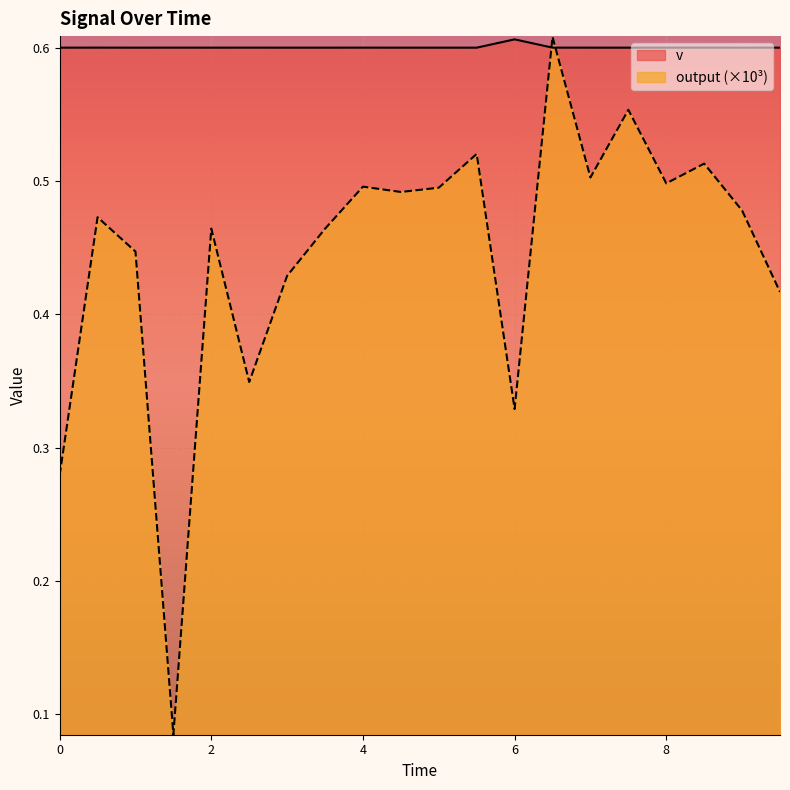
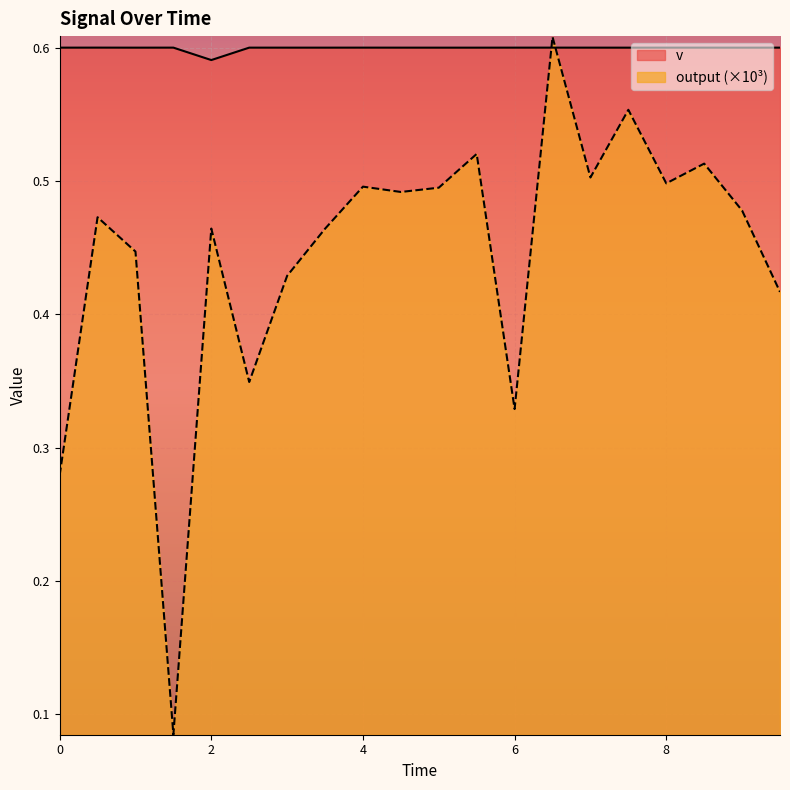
  {
    "v": {
      "0": 0.600,
-     "2": 0.600,
+     "2": 0.591,
      "4": 0.600,
-     "6": 0.606
+     "6": 0.600
    },
    "output (×10³)": {
      "0": 0.279,
      "2": 0.464,
      "4": 0.496,
      "6": 0.329,
      "8": 0.498
    }
  }
